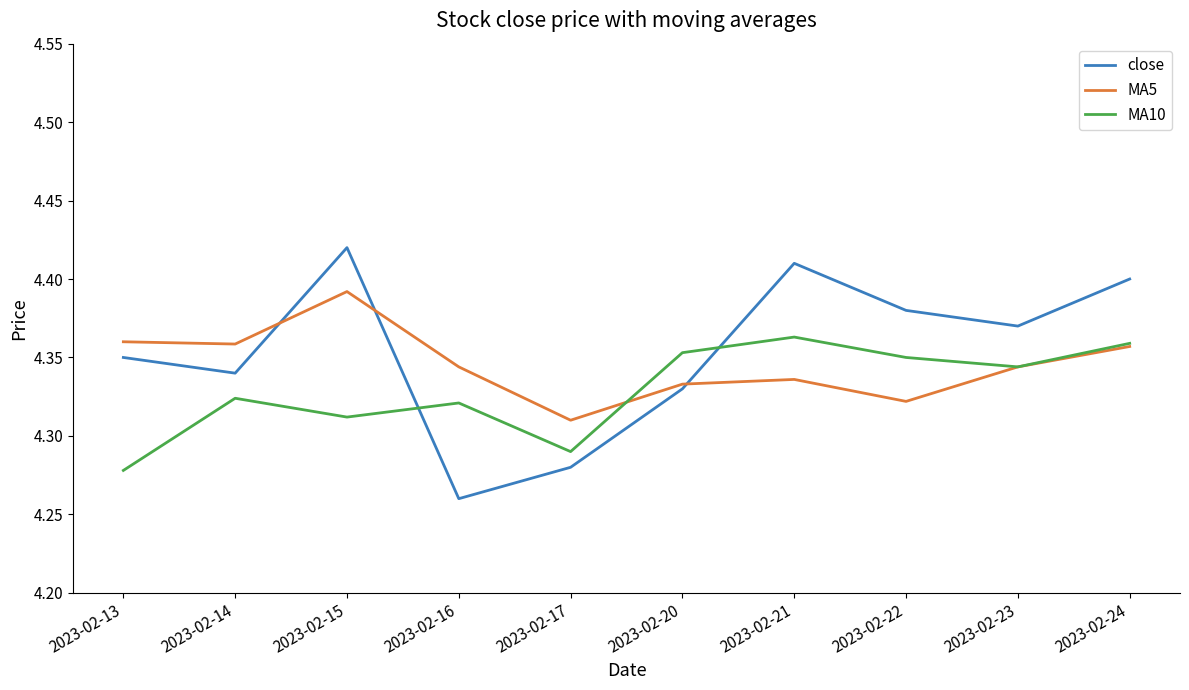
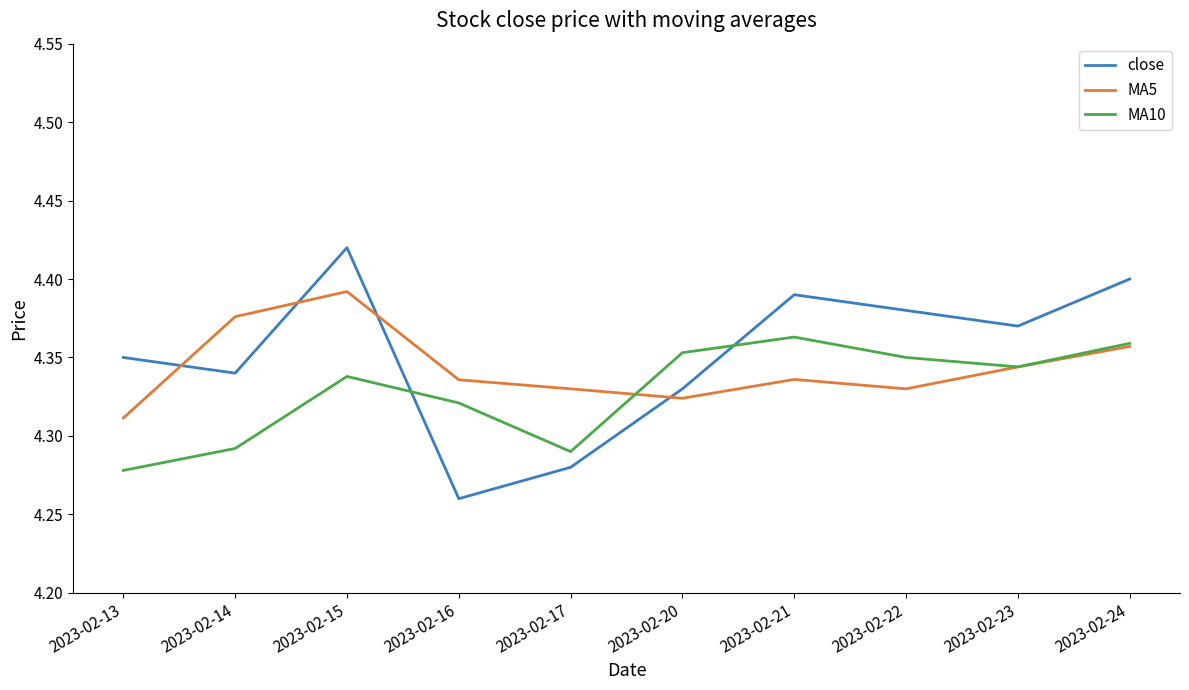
  {
    "close": {
      "2023-02-13": 4.35,
      "2023-02-14": 4.34,
      "2023-02-15": 4.42,
      "2023-02-16": 4.26,
      "2023-02-17": 4.28,
      "2023-02-20": 4.33,
-     "2023-02-21": 4.41,
+     "2023-02-21": 4.39,
      "2023-02-22": 4.38,
      "2023-02-23": 4.37,
      "2023-02-24": 4.40
    },
    "MA5": {
-     "2023-02-13": 4.360,
-     "2023-02-14": 4.359,
+     "2023-02-13": 4.311,
+     "2023-02-14": 4.376,
      "2023-02-15": 4.392,
-     "2023-02-16": 4.344,
-     "2023-02-17": 4.31,
-     "2023-02-20": 4.333,
+     "2023-02-16": 4.336,
+     "2023-02-17": 4.33,
+     "2023-02-20": 4.324,
      "2023-02-21": 4.336,
-     "2023-02-22": 4.322,
+     "2023-02-22": 4.330,
      "2023-02-24": 4.357
    },
    "MA10": {
      "2023-02-13": 4.278,
-     "2023-02-14": 4.324,
-     "2023-02-15": 4.312,
+     "2023-02-14": 4.292,
+     "2023-02-15": 4.338,
      "2023-02-16": 4.321,
      "2023-02-17": 4.290,
      "2023-02-20": 4.353,
      "2023-02-21": 4.363,
      "2023-02-22": 4.350,
      "2023-02-24": 4.359
    }
  }
